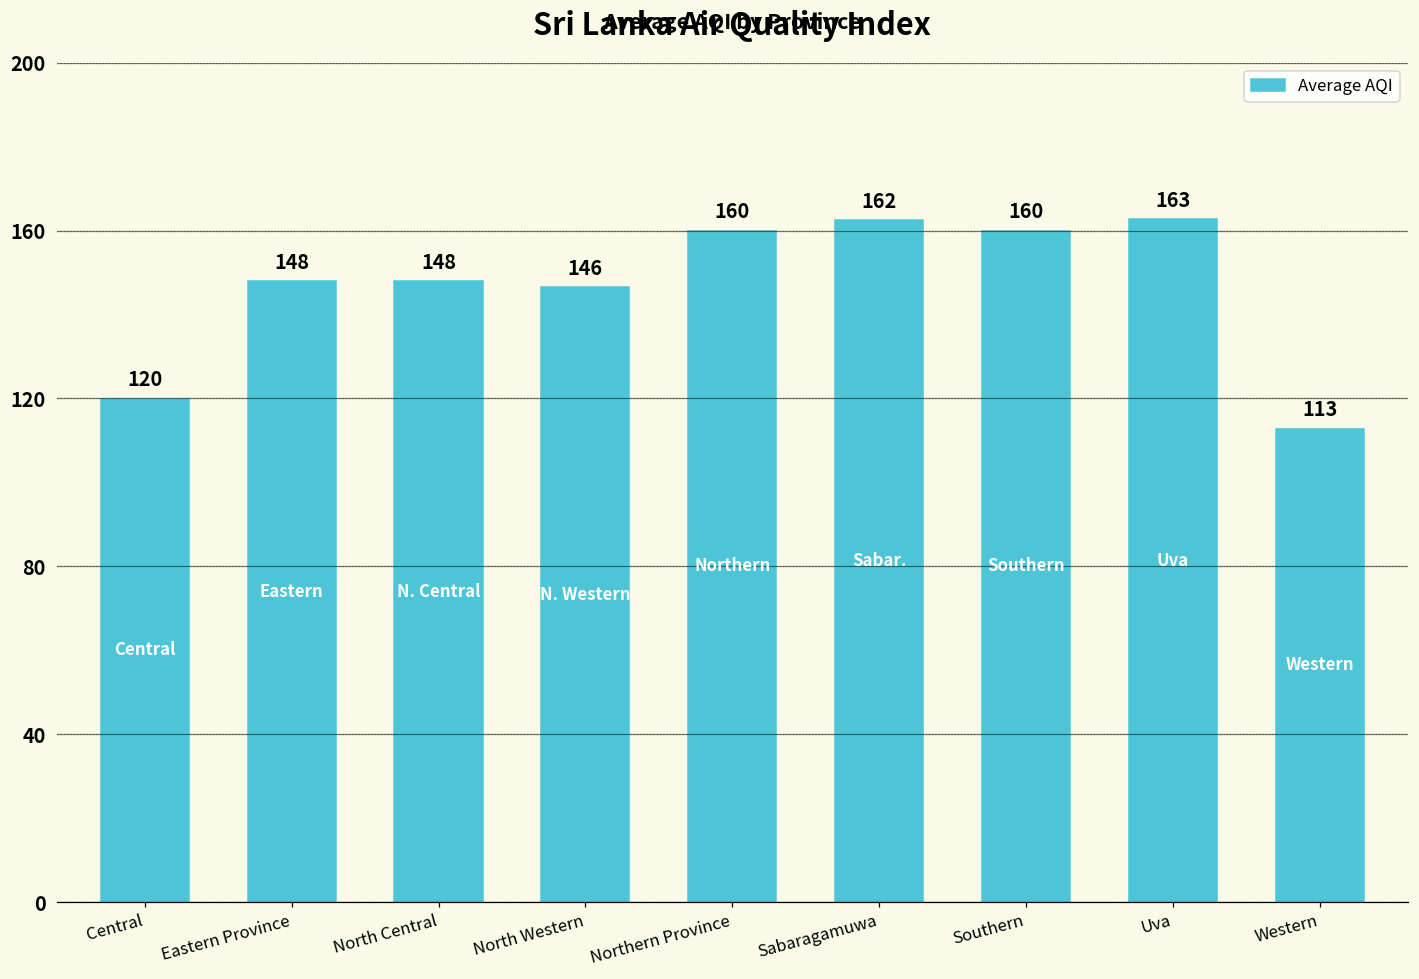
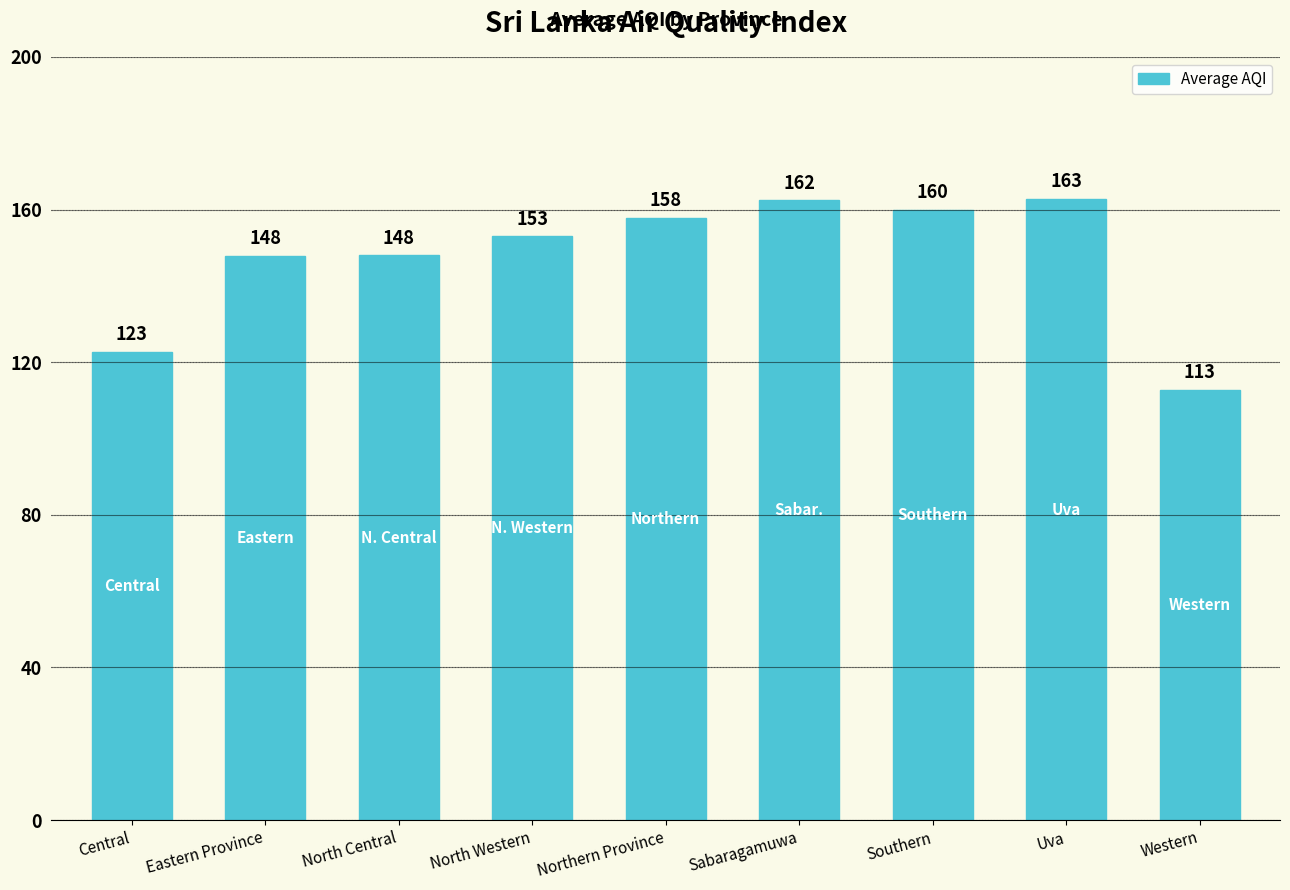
  {
-   "Central": 120,
+   "Central": 123,
    "Eastern Province": 148,
    "North Central": 148,
-   "North Western": 146,
-   "Northern Province": 160,
+   "North Western": 153,
+   "Northern Province": 158,
    "Sabaragamuwa": 162,
    "Southern": 160,
    "Uva": 163,
    "Western": 113
  }
